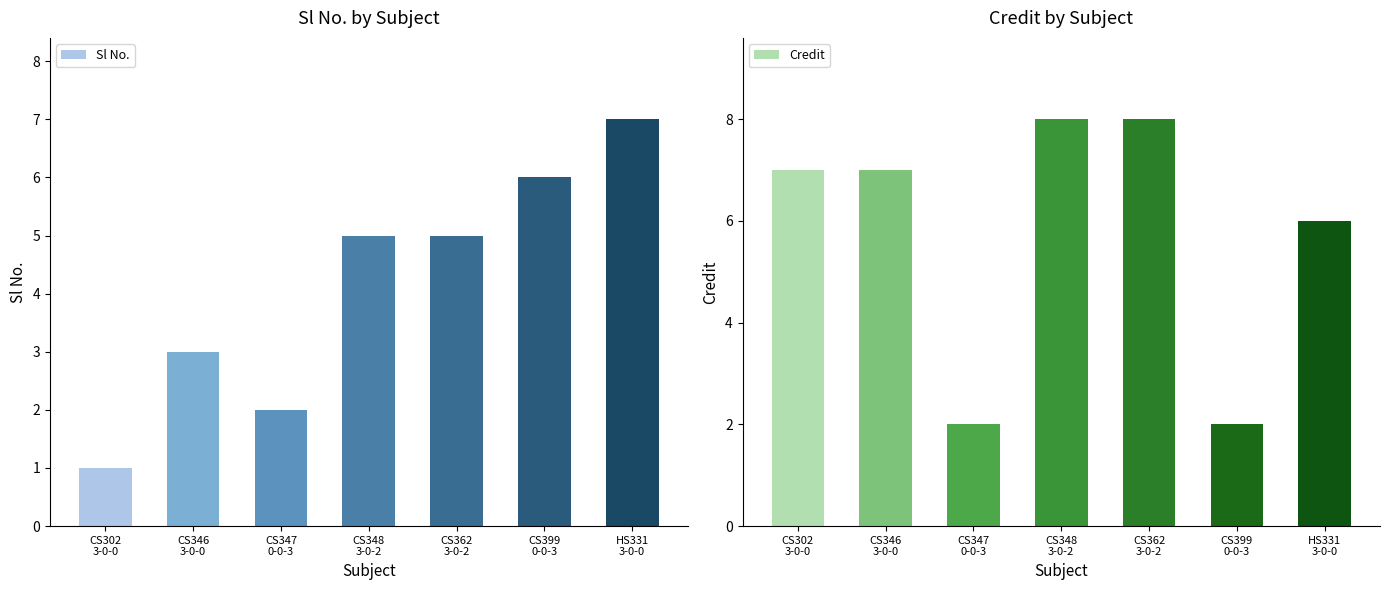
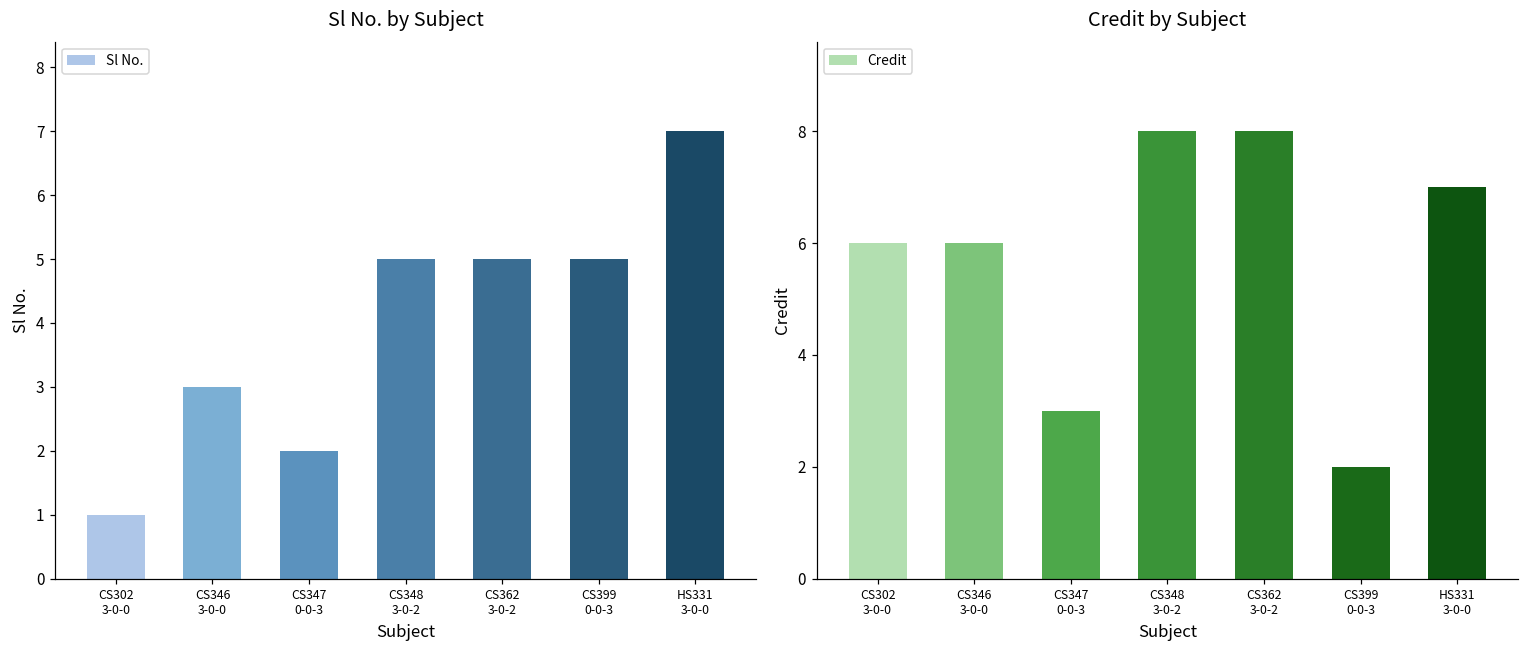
  {
    "Sl No. by Subject": {
      "CS302 3-0-0": 1,
      "CS346 3-0-0": 3,
      "CS347 0-0-3": 2,
      "CS348 3-0-2": 5,
      "CS362 3-0-2": 5,
-     "CS399 0-0-3": 6,
+     "CS399 0-0-3": 5,
      "HS331 3-0-0": 7
    },
    "Credit by Subject": {
-     "CS302 3-0-0": 7,
-     "CS346 3-0-0": 7,
-     "CS347 0-0-3": 2,
+     "CS302 3-0-0": 6,
+     "CS346 3-0-0": 6,
+     "CS347 0-0-3": 3,
      "CS348 3-0-2": 8,
      "CS362 3-0-2": 8,
      "CS399 0-0-3": 2,
-     "HS331 3-0-0": 6
+     "HS331 3-0-0": 7
    }
  }
